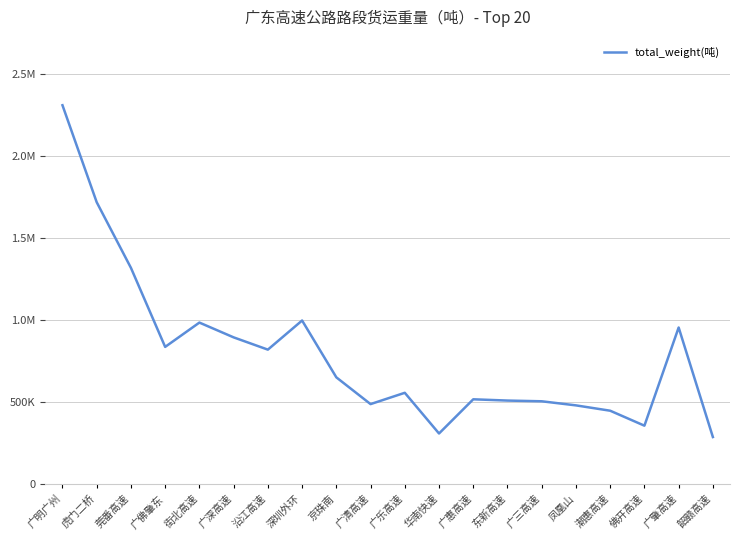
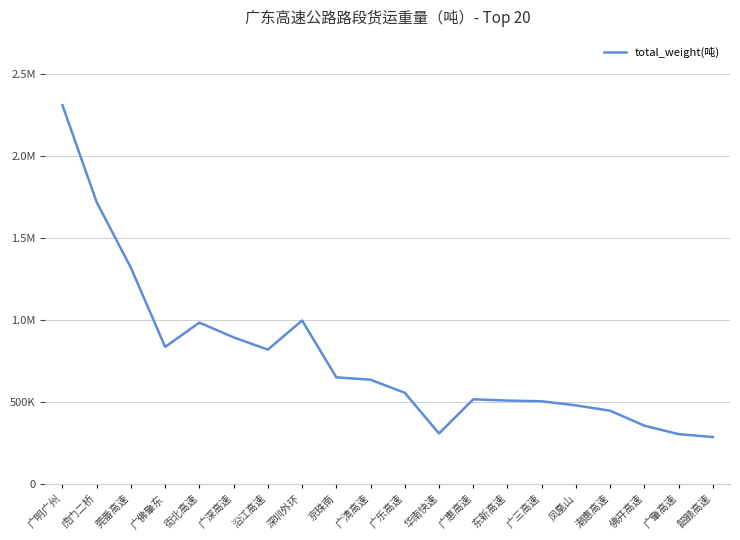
  {
    "广明广州": 2310000,
    "虎门二桥": 1720000,
    "莞番高速": 1320000,
    "广佛肇东": 840000,
    "街北高速": 980000,
    "广深高速": 890000,
    "沿江高速": 820000,
    "深圳外环": 1000000,
    "京珠南": 650000,
-   "广清高速": 490000,
+   "广清高速": 640000,
    "广乐高速": 560000,
    "华南快速": 310000,
    "广惠高速": 520000,
    "东新高速": 510000,
    "广三高速": 500000,
    "凤凰山": 480000,
    "潮惠高速": 450000,
    "佛开高速": 360000,
-   "广肇高速": 950000,
+   "广肇高速": 300000,
    "韶赣高速": 290000
  }
